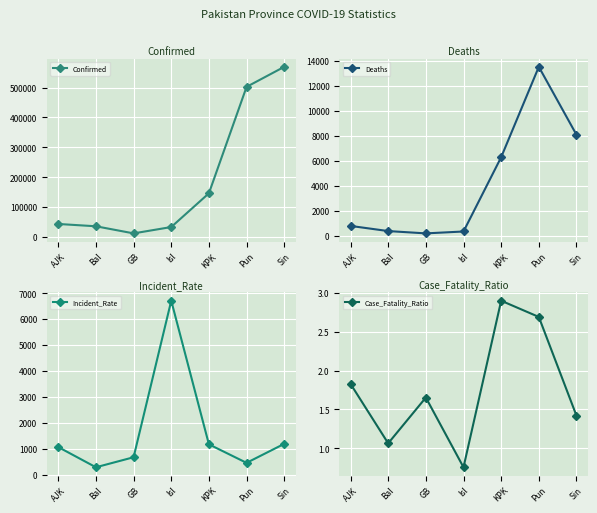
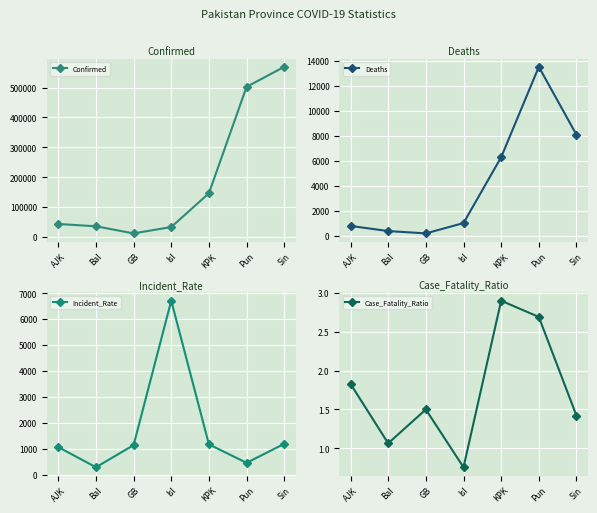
  {
    "Confirmed": {
      "AJK": 40000,
      "Bal": 40000,
      "GB": 10000,
      "Isl": 30000,
      "KPK": 150000,
      "Pun": 500000,
      "Sin": 570000
    },
    "Deaths": {
      "AJK": 800,
      "Bal": 400,
      "GB": 200,
-     "Isl": 300,
+     "Isl": 1000,
      "KPK": 6300,
      "Pun": 13500,
      "Sin": 8100
    },
    "Incident_Rate": {
      "AJK": 1100,
      "Bal": 300,
-     "GB": 700,
+     "GB": 1100,
      "Isl": 6700,
      "KPK": 1200,
      "Pun": 500,
      "Sin": 1200
    },
    "Case_Fatality_Ratio": {
      "AJK": 1.8,
      "Bal": 1.1,
-     "GB": 1.7,
+     "GB": 1.5,
      "Isl": 0.8,
      "KPK": 2.9,
      "Pun": 2.7,
      "Sin": 1.4
    }
  }
